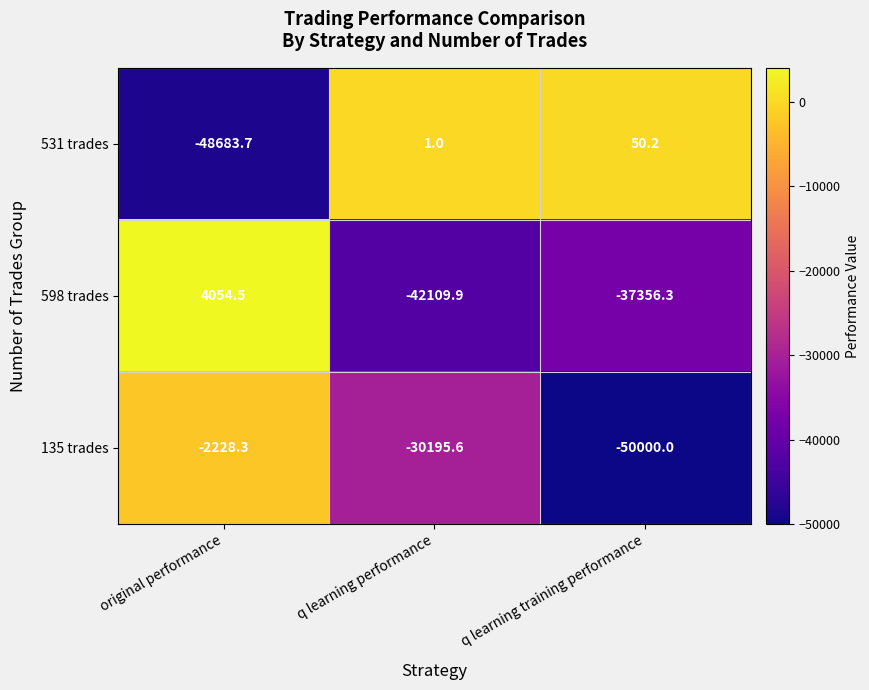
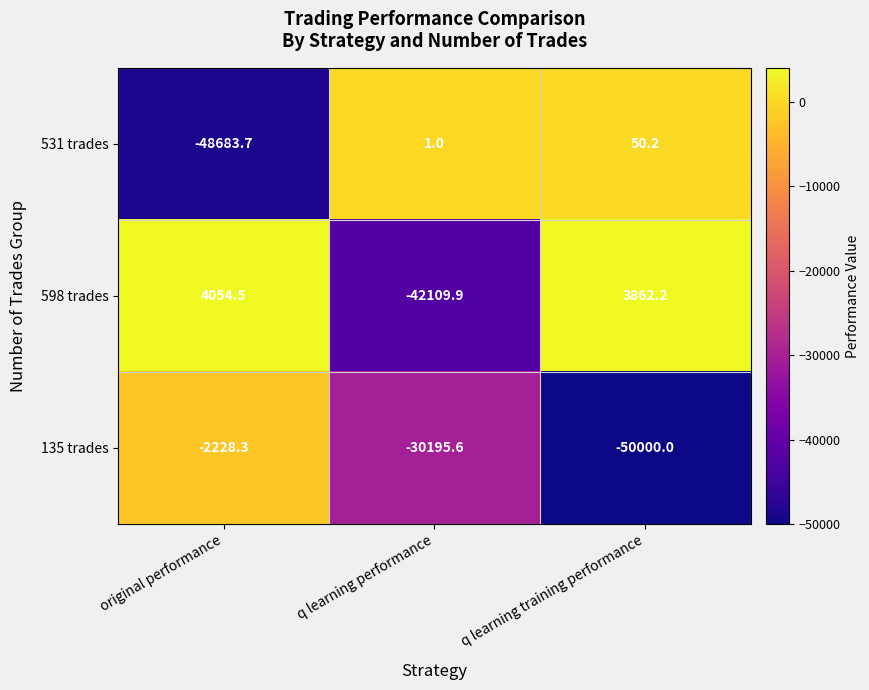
  {
    "531 trades": {
      "original performance": -48683.7,
      "q learning performance": 1.0,
      "q learning training performance": 50.2
    },
    "598 trades": {
      "original performance": 4054.5,
      "q learning performance": -42109.9,
-     "q learning training performance": -37356.3
+     "q learning training performance": 3862.2
    },
    "135 trades": {
      "original performance": -2228.3,
      "q learning performance": -30195.6,
      "q learning training performance": -50000.0
    }
  }
